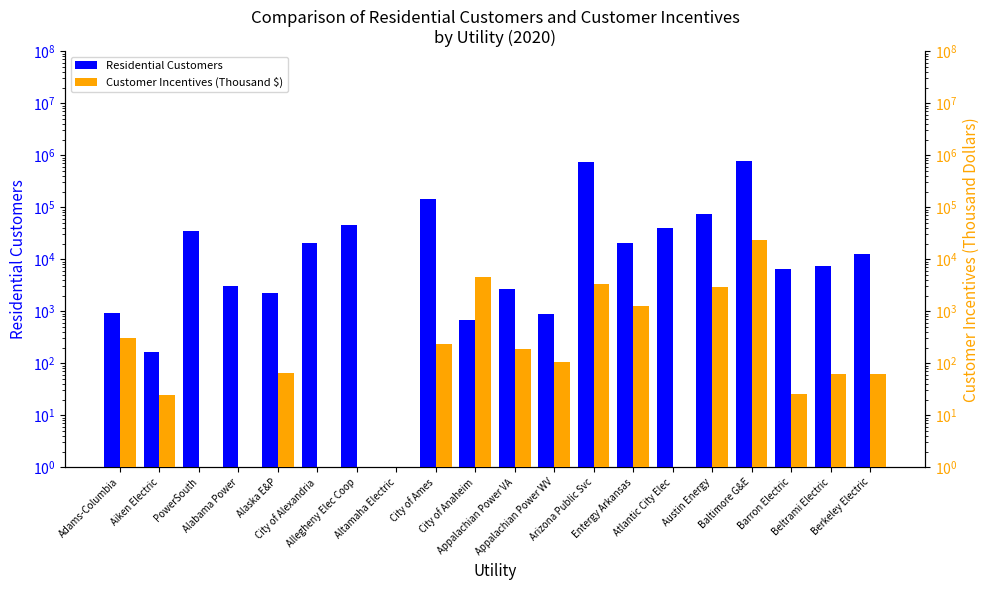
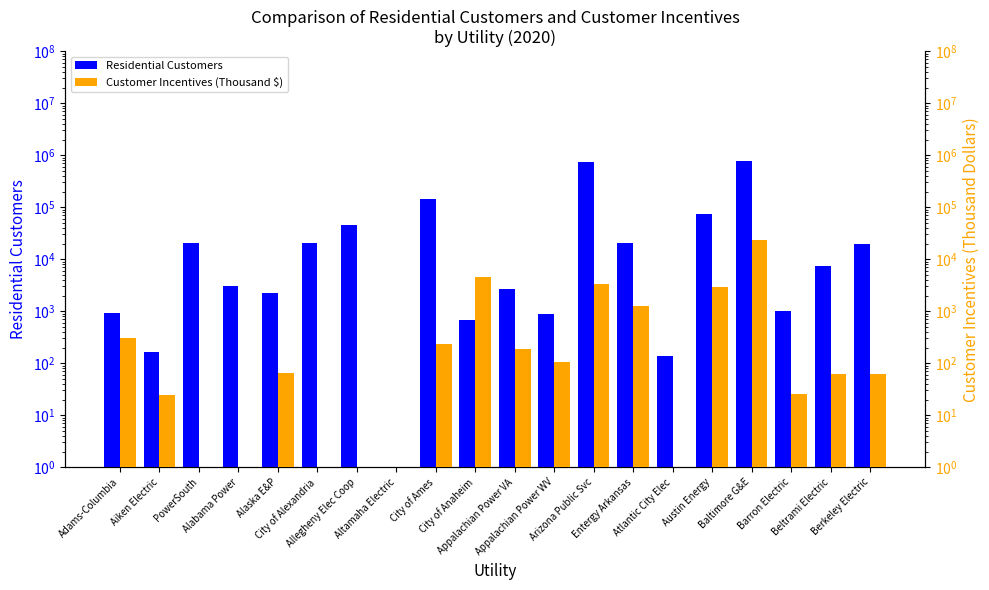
  {
    "Residential Customers": {
      "Adams-Columbia": 900,
      "Aiken Electric": 160,
-     "PowerSouth": 30000,
+     "PowerSouth": 21000,
      "Alabama Power": 3000,
      "Alaska E&P": 2000,
      "City of Alexandria": 21000,
      "Allegheny Elec Coop": 50000,
      "City of Ames": 140000,
      "City of Anaheim": 700,
      "Appalachian Power VA": 3000,
      "Appalachian Power WV": 900,
      "Arizona Public Svc": 700000,
      "Entergy Arkansas": 21000,
-     "Atlantic City Elec": 40000,
+     "Atlantic City Elec": 140,
      "Austin Energy": 70000,
      "Baltimore G&E": 800000,
-     "Barron Electric": 6000,
+     "Barron Electric": 1000,
      "Beltrami Electric": 7000,
-     "Berkeley Electric": 13000
+     "Berkeley Electric": 19000
    },
    "Customer Incentives (Thousand $)": {
      "Adams-Columbia": 300,
      "Aiken Electric": 20,
      "Alaska E&P": 60,
      "City of Ames": 200,
      "City of Anaheim": 5000,
      "Appalachian Power VA": 190,
      "Appalachian Power WV": 110,
      "Arizona Public Svc": 3000,
      "Entergy Arkansas": 1300,
      "Austin Energy": 3000,
      "Baltimore G&E": 20000,
      "Barron Electric": 30,
      "Beltrami Electric": 60,
      "Berkeley Electric": 60
    }
  }
